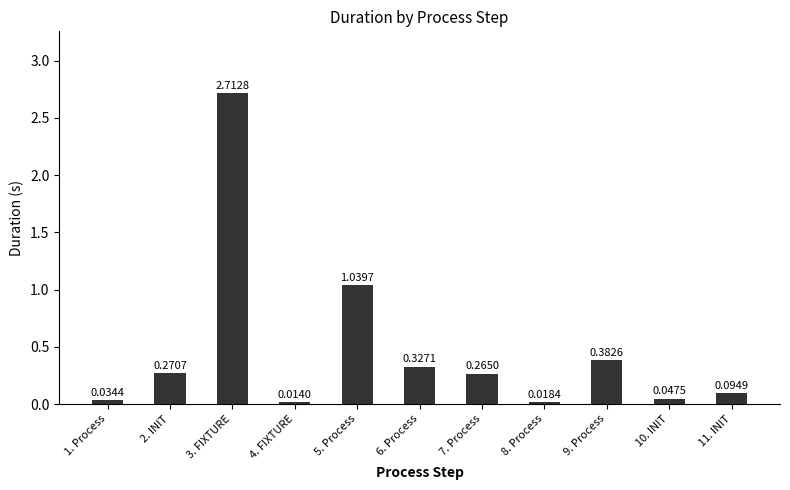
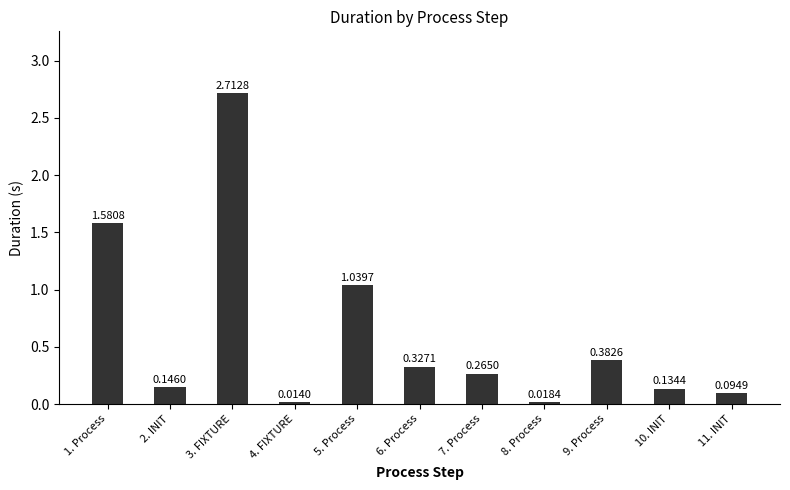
  {
-   "1. Process": 0.0344,
-   "2. INIT": 0.2707,
+   "1. Process": 1.5808,
+   "2. INIT": 0.1460,
    "3. FIXTURE": 2.7128,
    "4. FIXTURE": 0.0140,
    "5. Process": 1.0397,
    "6. Process": 0.3271,
    "7. Process": 0.2650,
    "8. Process": 0.0184,
    "9. Process": 0.3826,
-   "10. INIT": 0.0475,
+   "10. INIT": 0.1344,
    "11. INIT": 0.0949
  }
